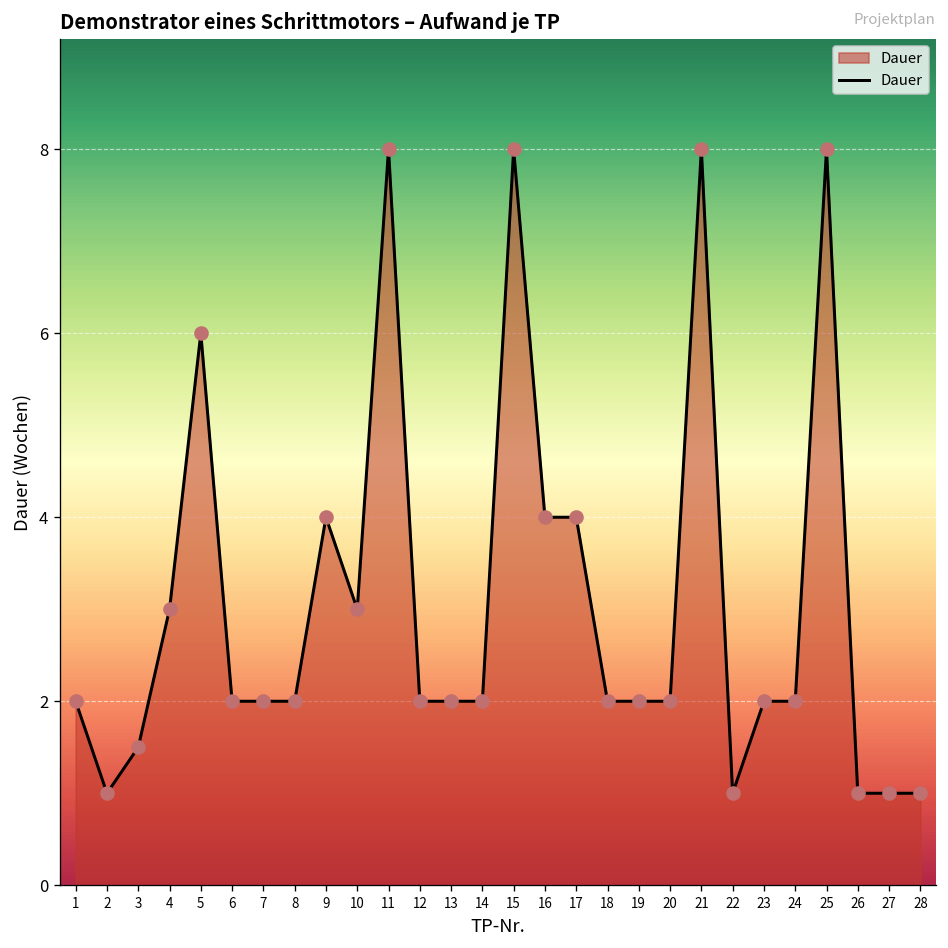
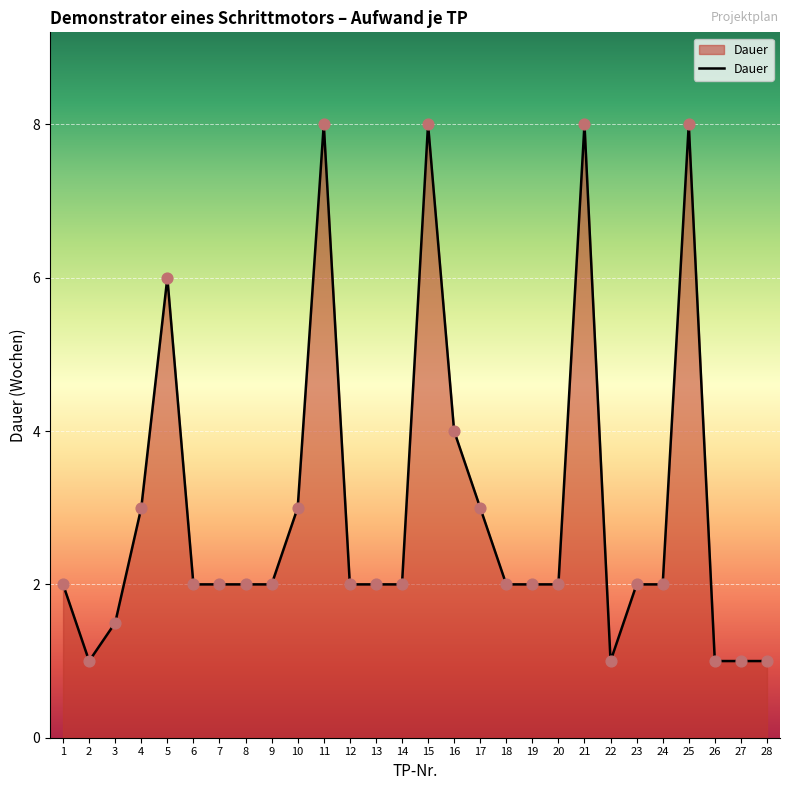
  {
    "1": 2,
    "2": 1,
    "3": 1.5,
    "4": 3,
    "5": 6,
    "6": 2,
    "7": 2,
    "8": 2,
-   "9": 4,
+   "9": 2,
    "10": 3,
    "11": 8,
    "12": 2,
    "13": 2,
    "14": 2,
    "15": 8,
    "16": 4,
-   "17": 4,
+   "17": 3,
    "18": 2,
    "19": 2,
    "20": 2,
    "21": 8,
    "22": 1,
    "23": 2,
    "24": 2,
    "25": 8,
    "26": 1,
    "27": 1,
    "28": 1
  }
